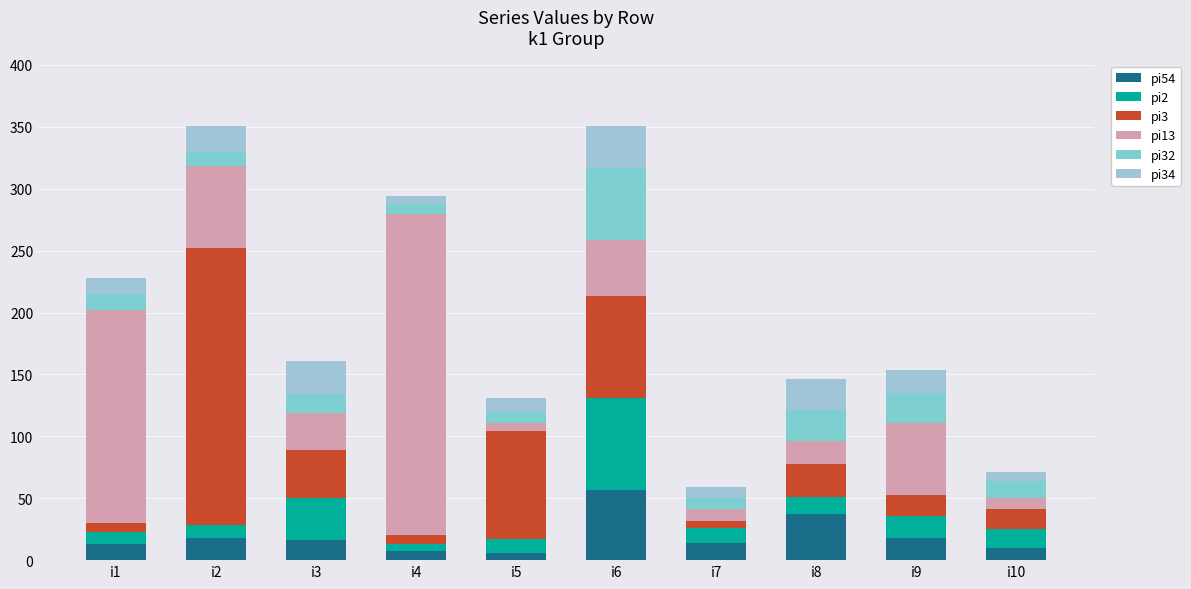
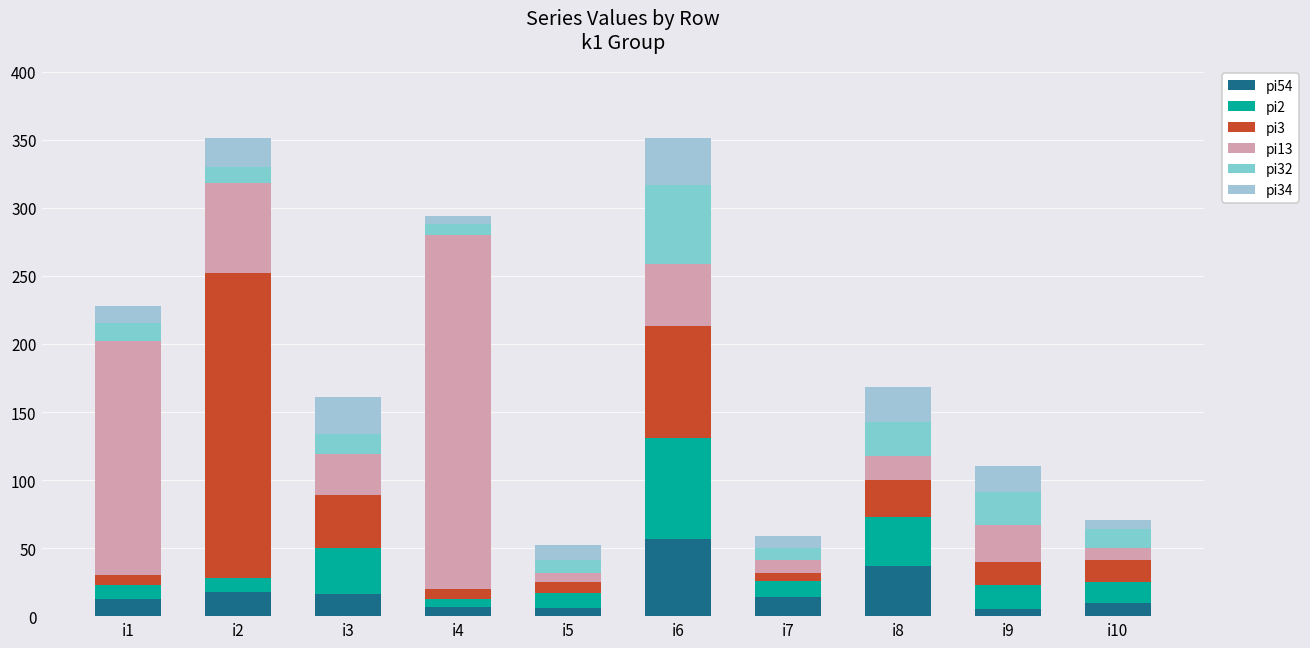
  {
    "pi54": {
      "i1": 13,
      "i2": 18,
      "i3": 16,
      "i4": 7,
      "i5": 6,
      "i6": 57,
      "i7": 14,
      "i8": 37,
-     "i9": 18,
+     "i9": 5,
      "i10": 10
    },
    "pi2": {
      "i1": 10,
      "i2": 10,
      "i3": 34,
      "i4": 6,
      "i5": 11,
      "i6": 74,
      "i7": 12,
-     "i8": 14,
+     "i8": 36,
      "i9": 18,
      "i10": 15
    },
    "pi3": {
      "i1": 7,
      "i2": 224,
      "i3": 39,
      "i4": 7,
-     "i5": 87,
+     "i5": 8,
      "i6": 82,
      "i7": 6,
      "i8": 27,
      "i9": 17,
      "i10": 16
    },
    "pi13": {
      "i1": 172,
      "i2": 66,
      "i3": 30,
      "i4": 260,
      "i5": 7,
      "i6": 46,
      "i7": 9,
      "i8": 18,
-     "i9": 58,
+     "i9": 27,
      "i10": 9
    }
  }
